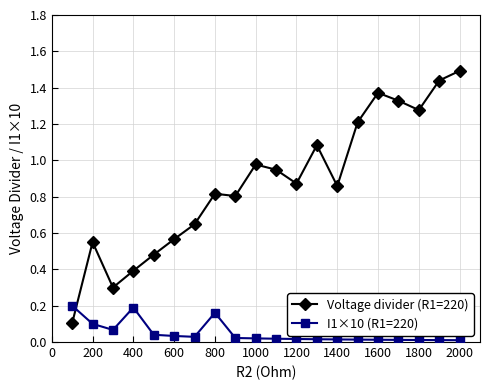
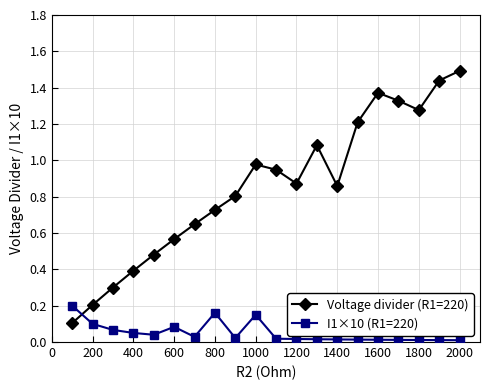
  {
    "Voltage divider (R1=220)": {
-     "200": 0.55,
+     "200": 0.20,
      "400": 0.39,
      "600": 0.57,
-     "800": 0.82,
+     "800": 0.73,
      "1000": 0.98,
      "1200": 0.87,
      "1400": 0.86,
      "1600": 1.37,
      "1800": 1.28,
      "2000": 1.49
    },
    "I1×10 (R1=220)": {
      "200": 0.10,
-     "400": 0.19,
-     "600": 0.03,
+     "400": 0.05,
+     "600": 0.08,
      "800": 0.16,
-     "1000": 0.02,
+     "1000": 0.15,
      "1200": 0.02,
      "1400": 0.01,
      "1600": 0.01,
      "1800": 0.01,
      "2000": 0.01
    }
  }
